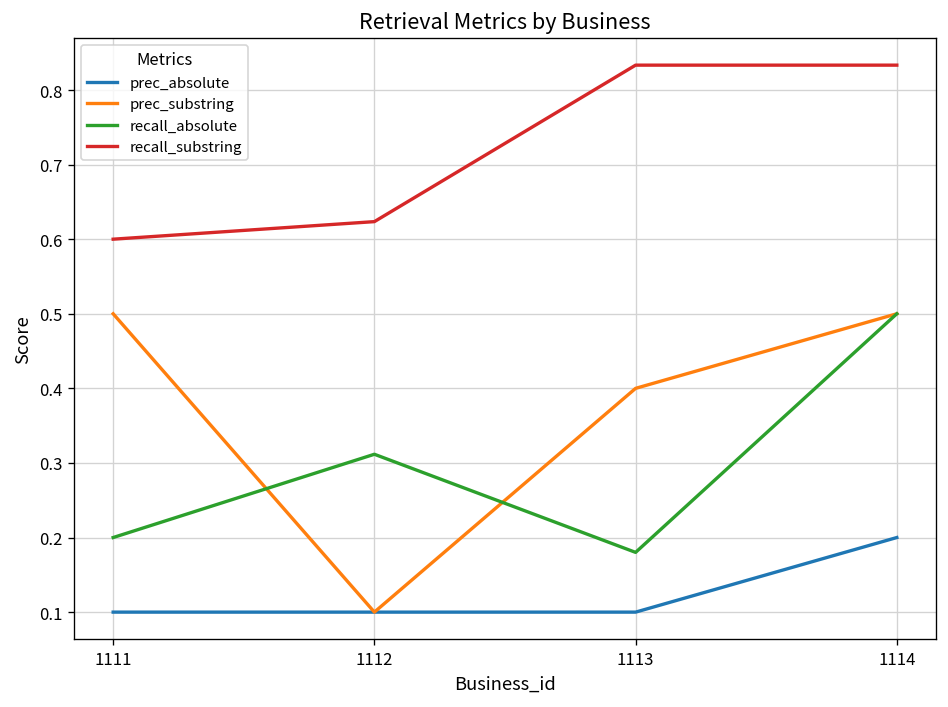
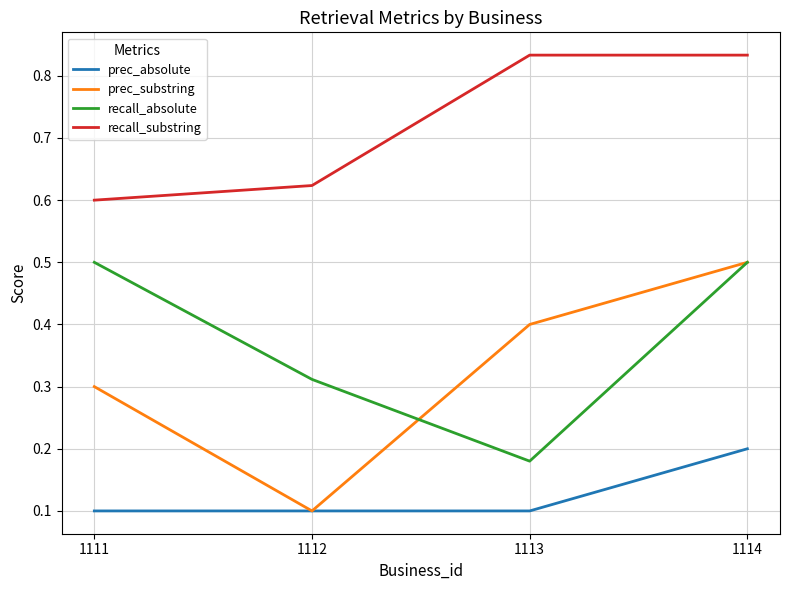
  {
    "prec_absolute": {
      "1111": 0.1,
      "1113": 0.1,
      "1114": 0.2
    },
    "prec_substring": {
-     "1111": 0.5,
+     "1111": 0.3,
      "1113": 0.4
    },
    "recall_absolute": {
-     "1111": 0.2,
+     "1111": 0.5,
      "1112": 0.31,
      "1113": 0.18
    },
    "recall_substring": {
      "1111": 0.6,
      "1112": 0.62,
      "1113": 0.83,
      "1114": 0.83
    }
  }
